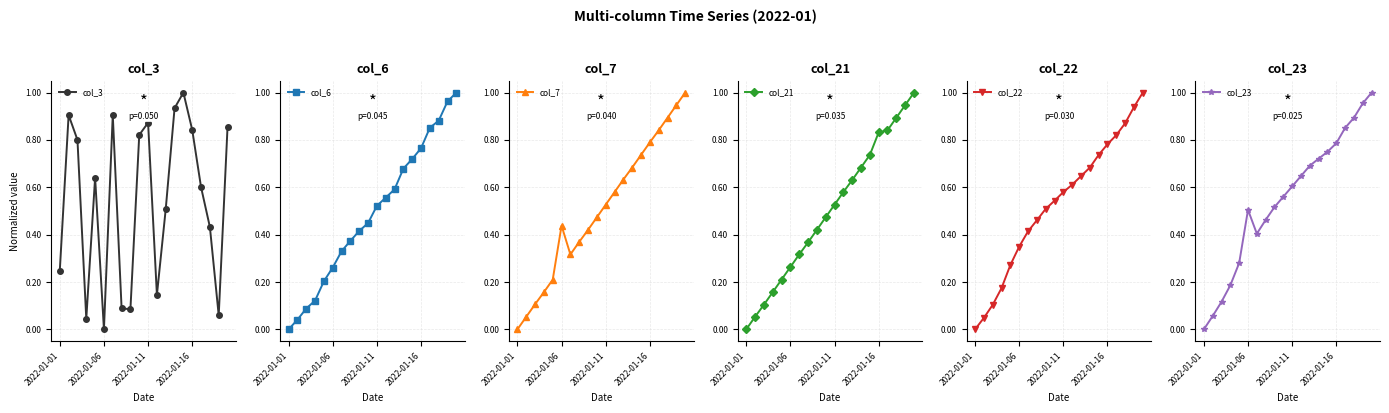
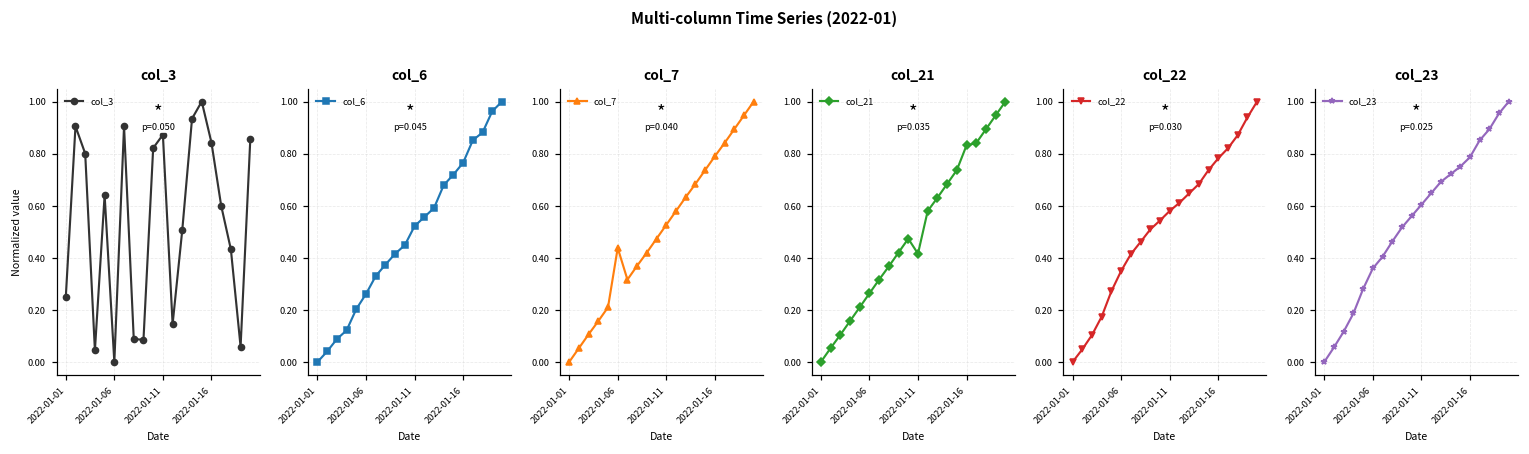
  {
    "col_3": {
      "2022-01-01": 0.25,
      "2022-01-06": 0.00,
      "2022-01-16": 0.84
    },
    "col_6": {
      "2022-01-01": 0.00,
      "2022-01-06": 0.26,
      "2022-01-11": 0.52,
      "2022-01-16": 0.77
    },
    "col_7": {
      "2022-01-01": 0.00,
      "2022-01-06": 0.44,
      "2022-01-11": 0.53,
      "2022-01-16": 0.79
    },
    "col_21": {
      "2022-01-01": 0.00,
      "2022-01-06": 0.26,
-     "2022-01-11": 0.53,
+     "2022-01-11": 0.42,
      "2022-01-16": 0.83
    },
    "col_22": {
      "2022-01-01": 0.00,
      "2022-01-06": 0.35,
      "2022-01-11": 0.58,
      "2022-01-16": 0.78
    },
    "col_23": {
      "2022-01-01": 0.00,
-     "2022-01-06": 0.50,
+     "2022-01-06": 0.36,
      "2022-01-11": 0.60,
      "2022-01-16": 0.79
    }
  }
